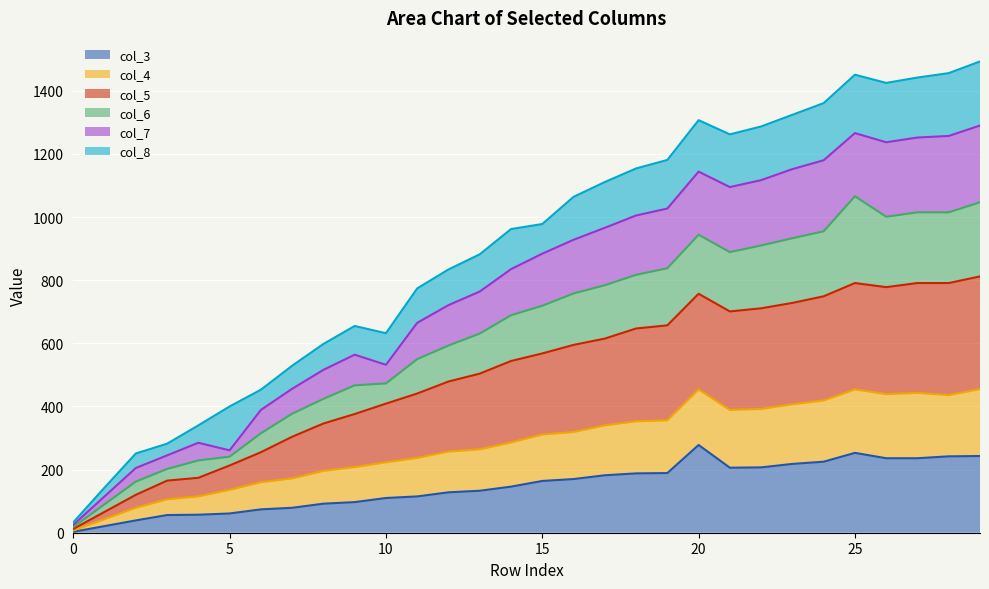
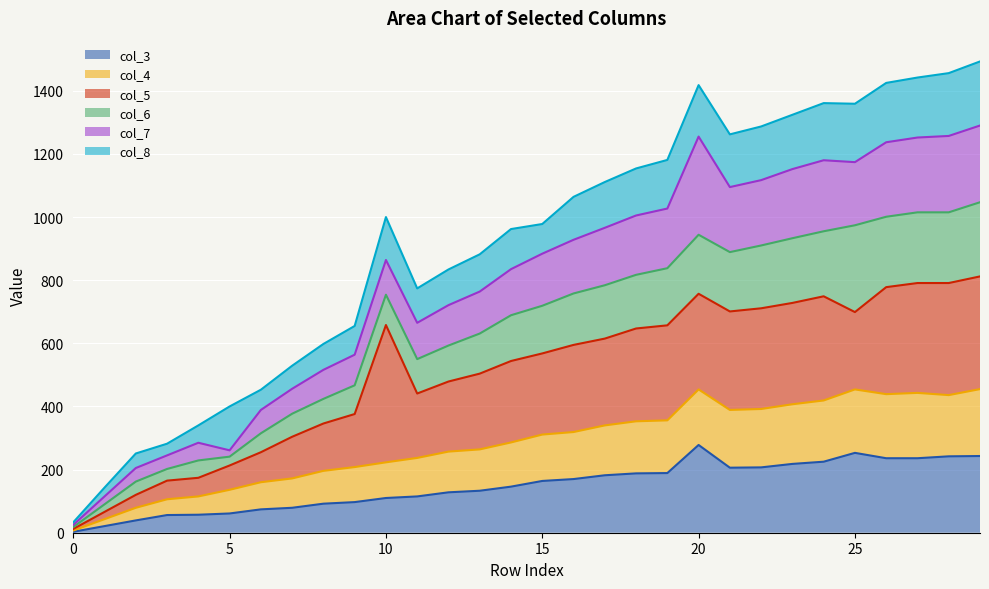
  {
    "col_3": {
      "5": 60,
      "10": 110,
      "15": 160,
      "20": 280,
      "25": 250
    },
    "col_4": {
      "5": 80,
      "10": 110,
      "15": 150,
      "20": 180,
      "25": 200
    },
    "col_5": {
      "5": 80,
-     "10": 190,
+     "10": 440,
      "15": 260,
      "20": 300,
-     "25": 340
+     "25": 250
    },
    "col_6": {
      "5": 30,
-     "10": 60,
+     "10": 100,
      "15": 150,
      "20": 190,
      "25": 280
    },
    "col_7": {
      "5": 20,
-     "10": 60,
+     "10": 110,
      "15": 170,
-     "20": 200,
+     "20": 310,
      "25": 200
    },
    "col_8": {
      "5": 140,
-     "10": 100,
+     "10": 140,
      "15": 90,
      "20": 160,
      "25": 190
    }
  }
